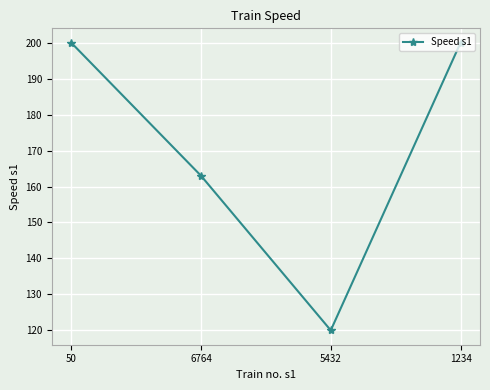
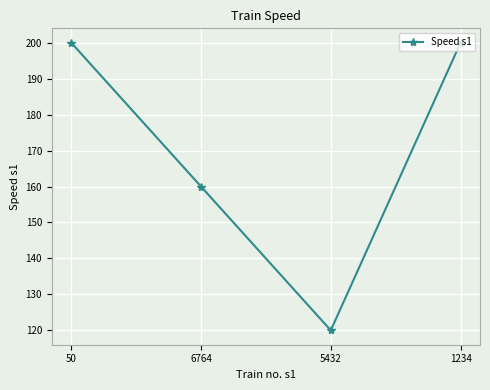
  {
    "50": 200,
-   "6764": 163,
+   "6764": 160,
    "5432": 120
  }
